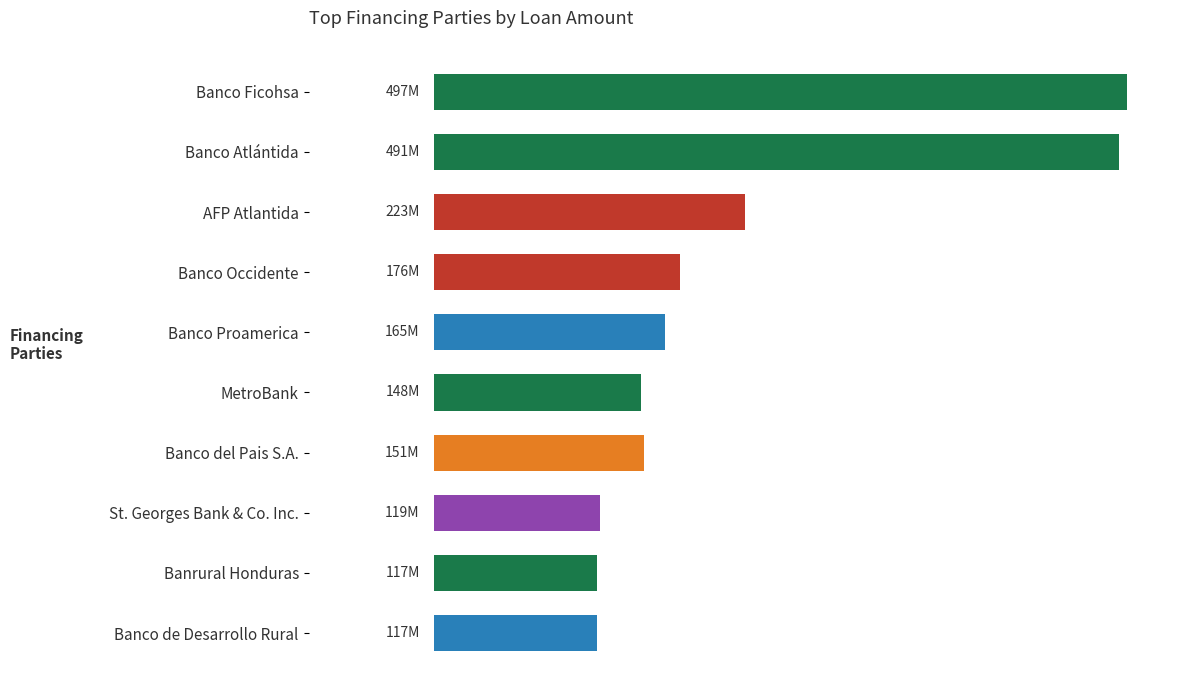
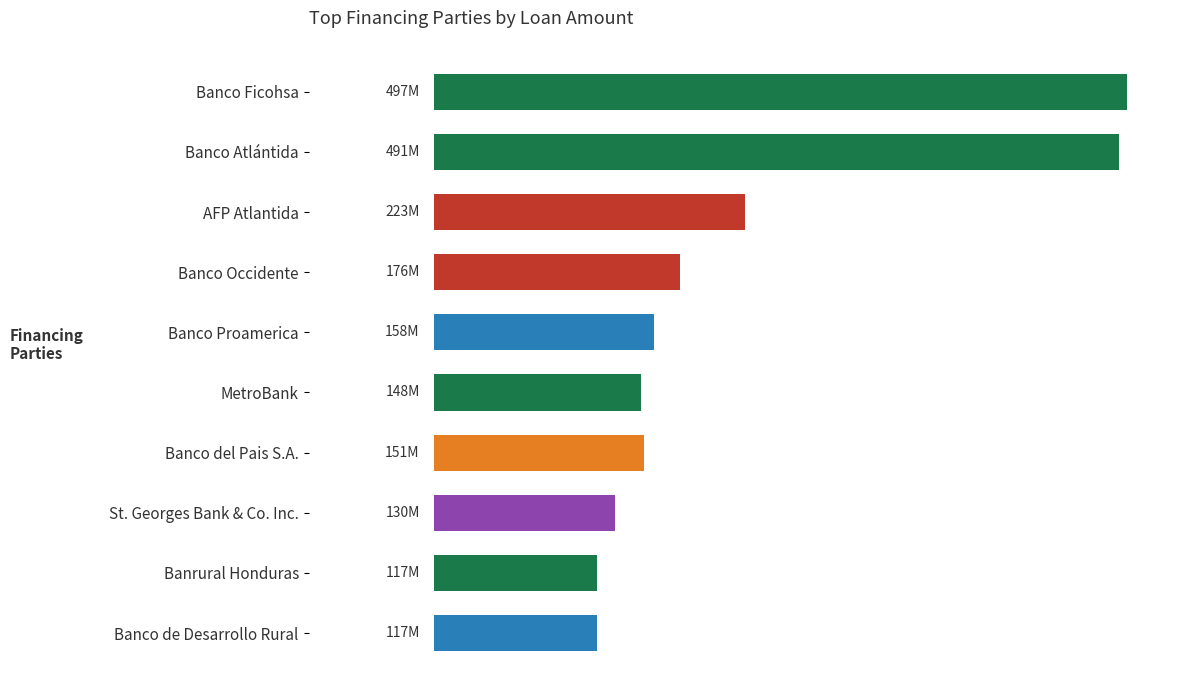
  {
-   "Banco Proamerica": "165M",
-   "St. Georges Bank & Co. Inc.": "119M"
+   "Banco Proamerica": "158M",
+   "St. Georges Bank & Co. Inc.": "130M"
  }
